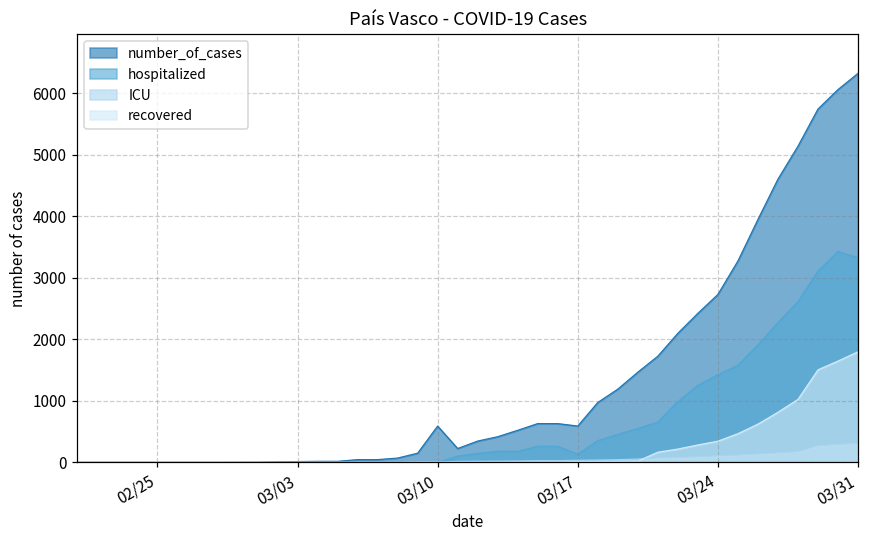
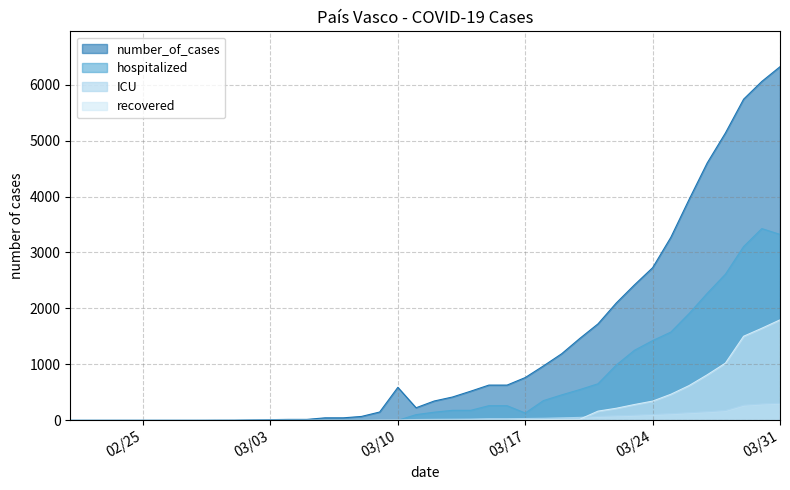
  {
    "number_of_cases": {
      "03/10": 600,
-     "03/17": 600,
+     "03/17": 800,
      "03/24": 2700,
      "03/31": 6300
    },
    "hospitalized": {
      "03/17": 100,
      "03/24": 1400,
      "03/31": 3300
    }
  }
